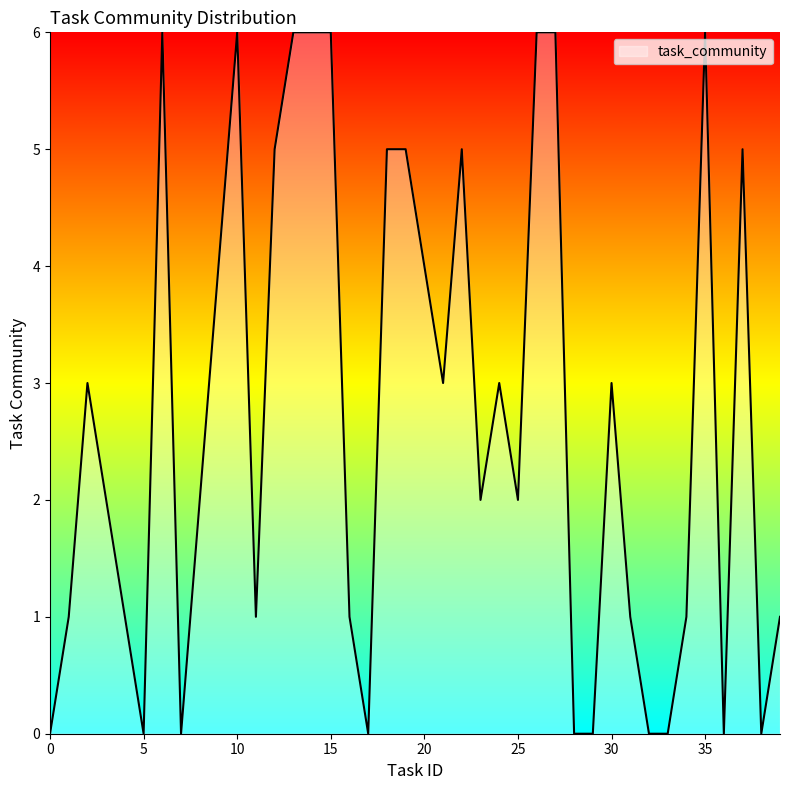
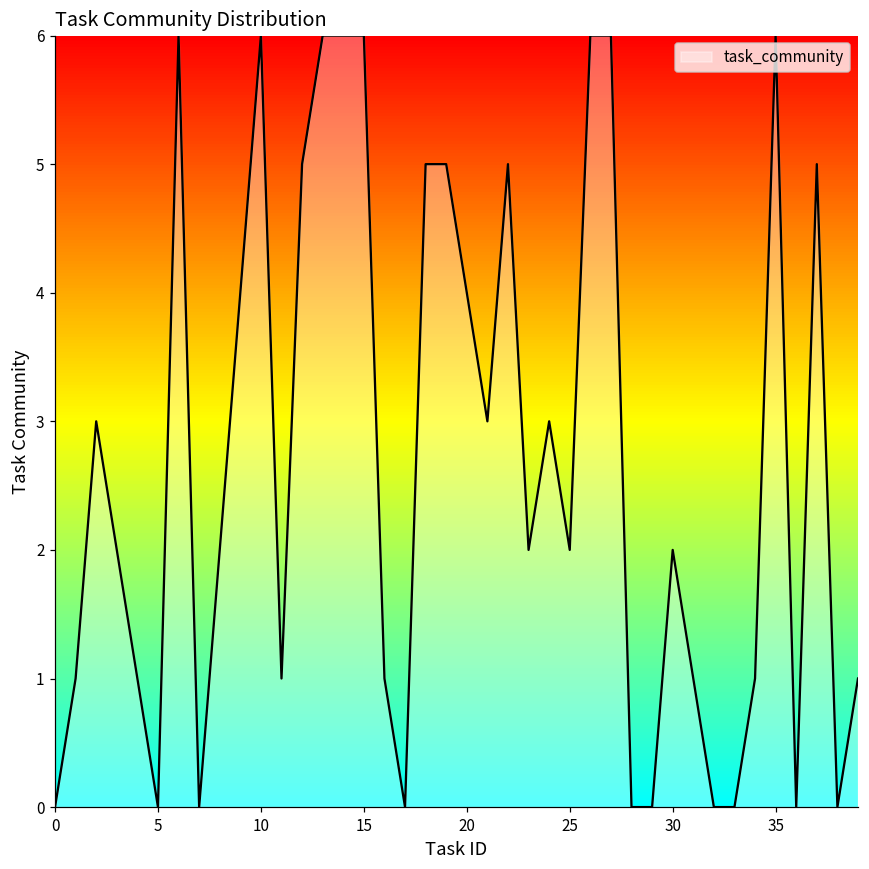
  {
    "0": 0,
    "5": 0,
    "10": 6,
    "15": 6,
    "20": 4,
    "25": 2,
-   "30": 3,
+   "30": 2,
    "35": 6
  }
